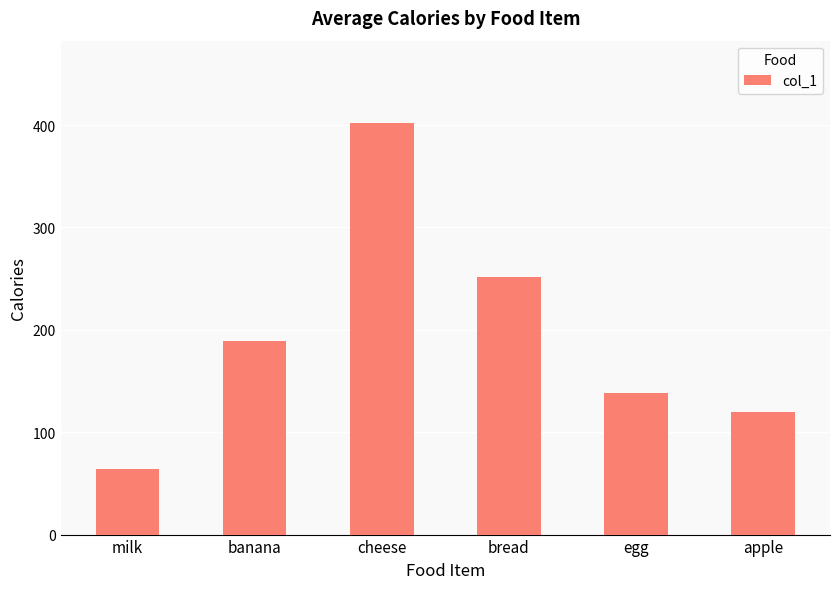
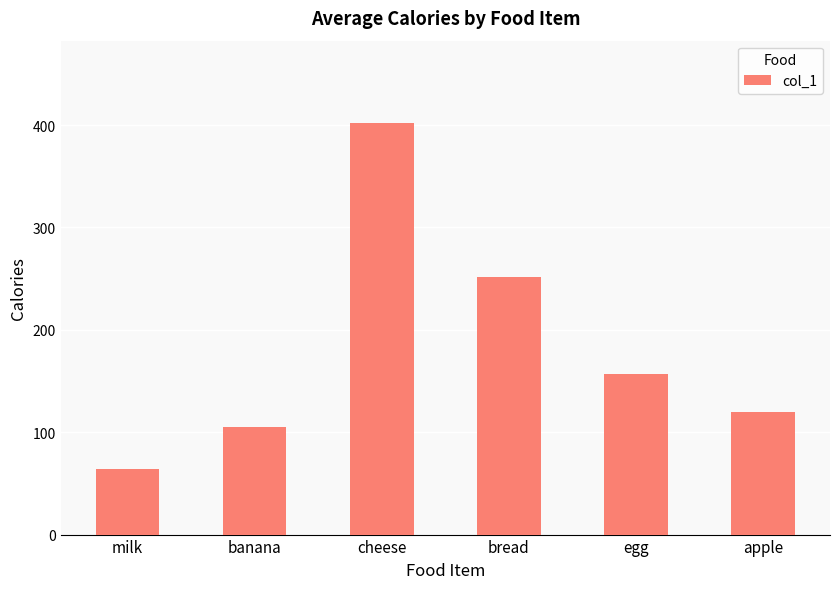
  {
    "milk": 64,
-   "banana": 189,
+   "banana": 105,
    "cheese": 402,
    "bread": 252,
-   "egg": 138,
+   "egg": 157,
    "apple": 120
  }
